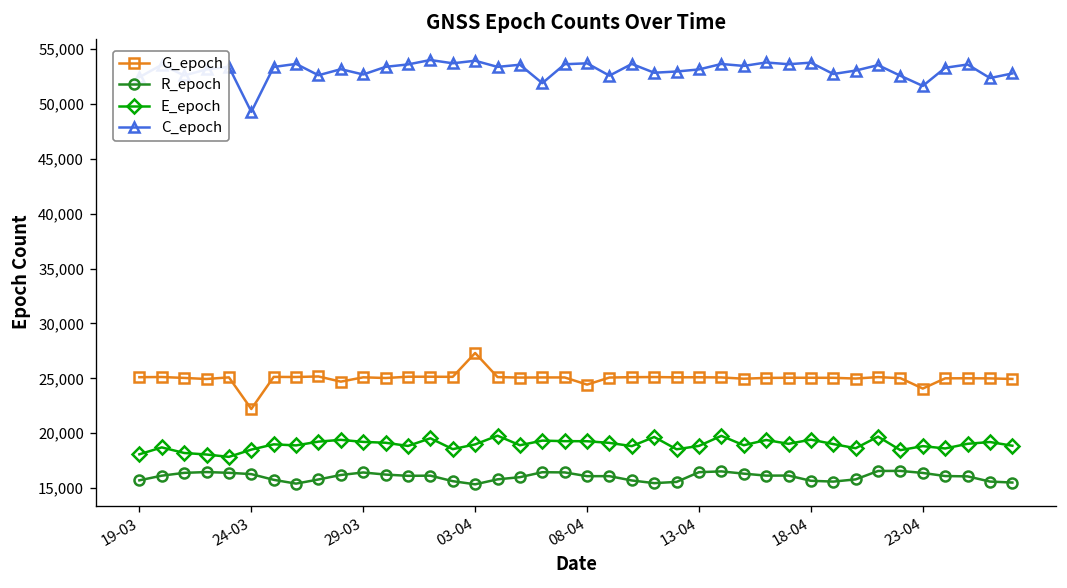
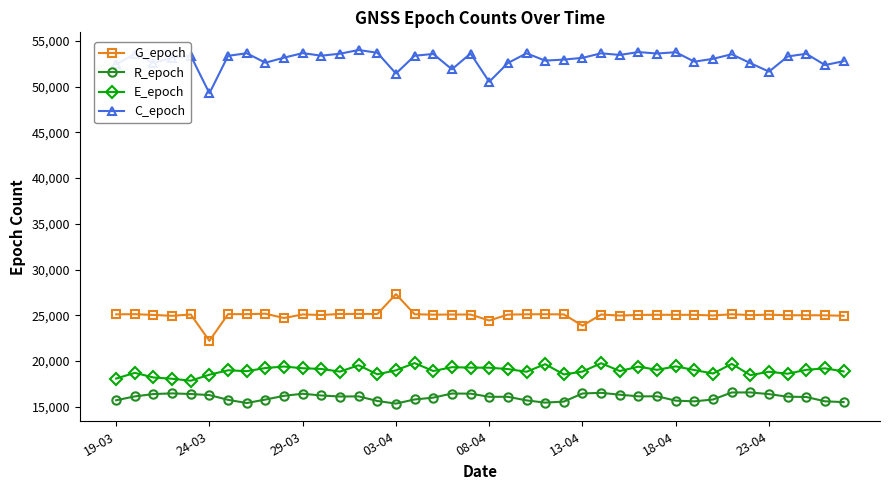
  {
    "G_epoch": {
      "19-03": "25,000",
      "24-03": "22,000",
      "29-03": "25,000",
      "03-04": "27,000",
      "08-04": "24,000",
-     "13-04": "25,000",
+     "13-04": "24,000",
      "18-04": "25,000",
-     "23-04": "24,000"
+     "23-04": "25,000"
    },
    "C_epoch": {
      "24-03": "49,000",
-     "29-03": "53,000",
-     "03-04": "54,000",
-     "08-04": "54,000",
+     "29-03": "54,000",
+     "03-04": "51,000",
+     "08-04": "51,000",
      "13-04": "53,000",
      "18-04": "54,000",
      "23-04": "52,000"
    }
  }
